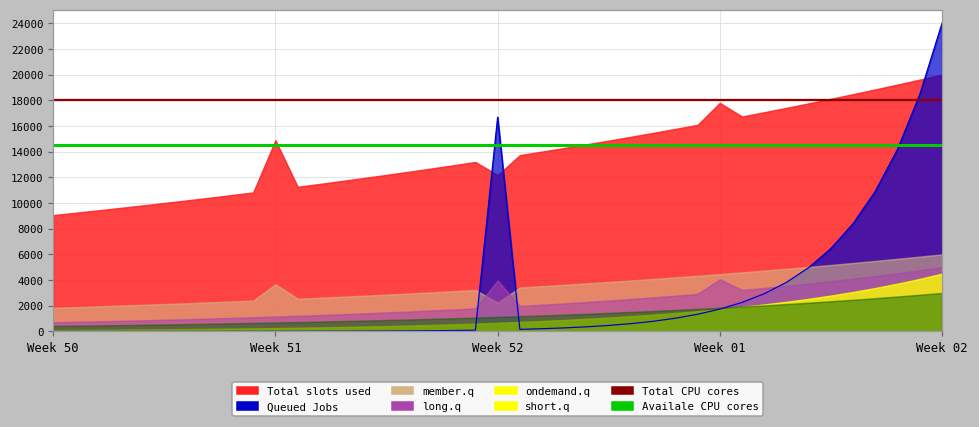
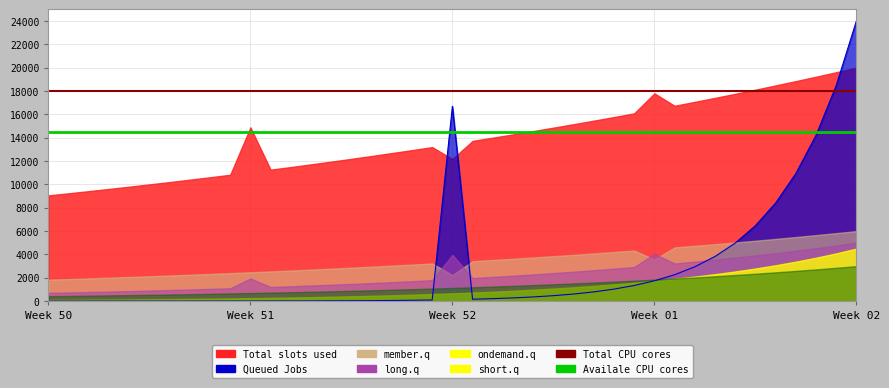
  {
    "Total slots used": {
      "Week 50": 9100,
      "Week 51": 14900,
      "Week 52": 12200,
      "Week 01": 17800,
      "Week 02": 20000
    },
    "Queued Jobs": {
      "Week 51": 0,
      "Week 52": 16700,
      "Week 02": 24000
    },
    "member.q": {
      "Week 50": 1800,
-     "Week 51": 3700,
+     "Week 51": 2500,
      "Week 52": 2200,
-     "Week 01": 4500,
+     "Week 01": 3600,
      "Week 02": 6000
    },
    "long.q": {
      "Week 50": 700,
-     "Week 51": 1200,
+     "Week 51": 1900,
      "Week 52": 4000,
      "Week 01": 4100,
      "Week 02": 5000
    },
    "ondemand.q": {
      "Week 51": 300,
      "Week 52": 700,
      "Week 02": 4500
    }
  }
